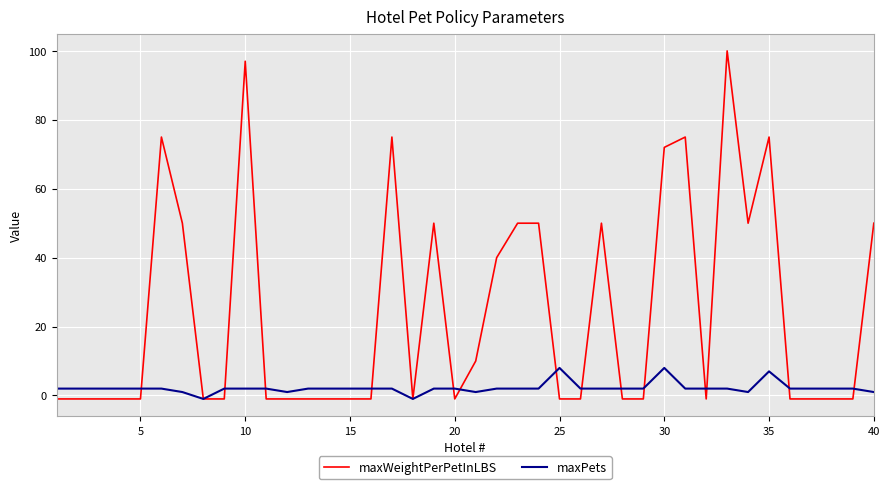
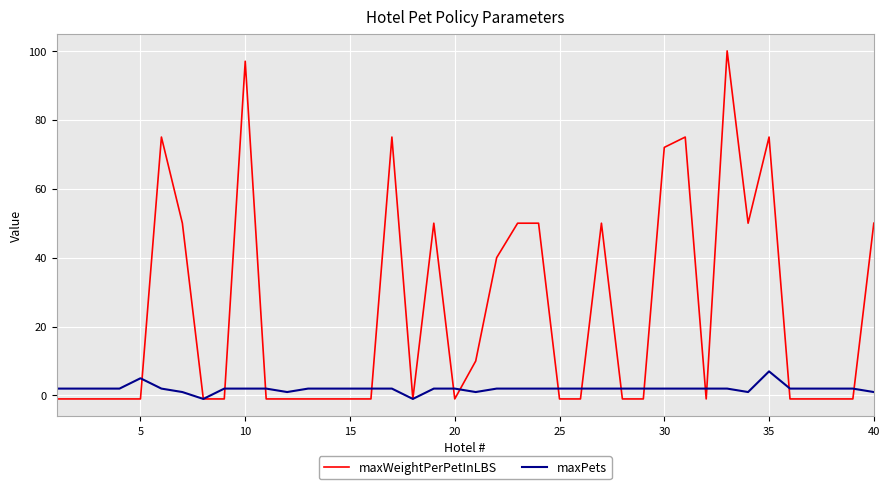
  {
    "maxWeightPerPetInLBS": {
      "5": -1,
      "10": 97,
      "15": -1,
      "20": -1,
      "25": -1,
      "30": 72,
      "35": 75,
      "40": 50
    },
    "maxPets": {
-     "5": 2,
+     "5": 5,
      "10": 2,
      "15": 2,
      "20": 2,
-     "25": 8,
-     "30": 8,
+     "25": 2,
+     "30": 2,
      "35": 7,
      "40": 1
    }
  }
